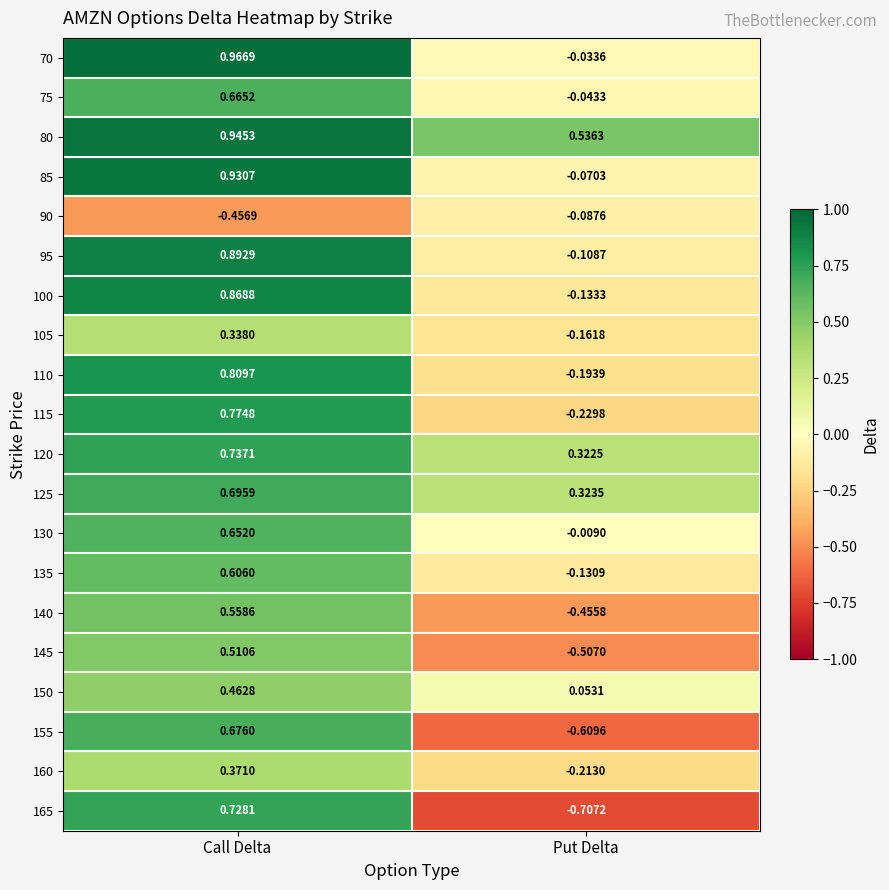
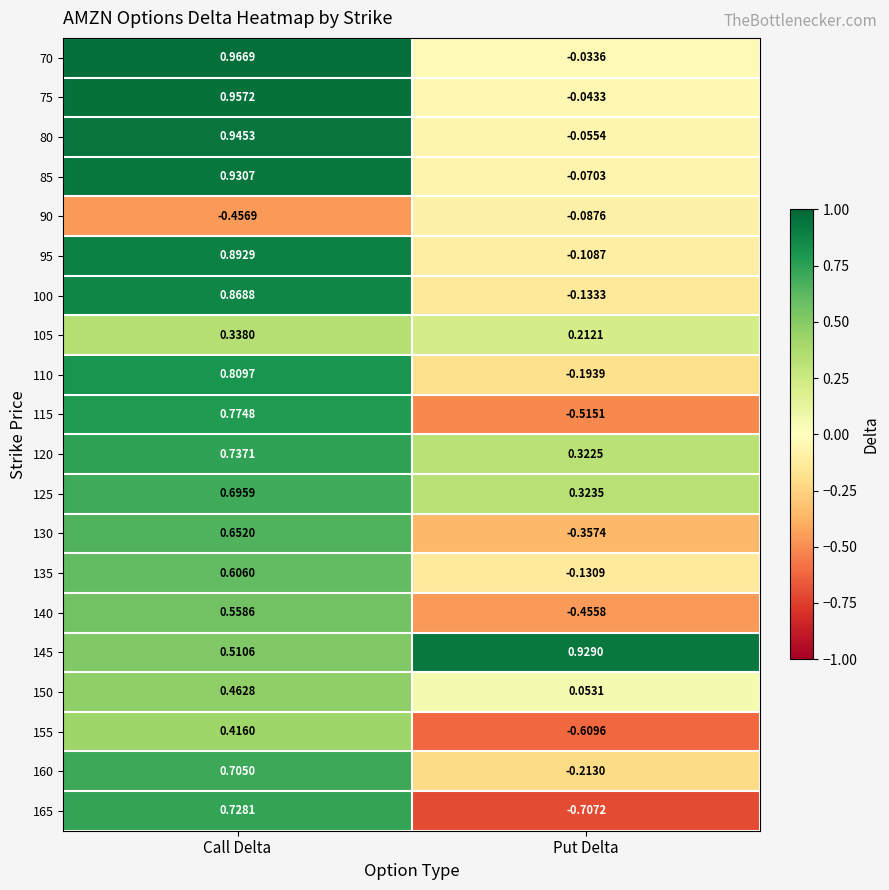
  {
    "70": {
      "Call Delta": 0.9669,
      "Put Delta": -0.0336
    },
    "75": {
-     "Call Delta": 0.6652,
+     "Call Delta": 0.9572,
      "Put Delta": -0.0433
    },
    "80": {
      "Call Delta": 0.9453,
-     "Put Delta": 0.5363
+     "Put Delta": -0.0554
    },
    "85": {
      "Call Delta": 0.9307,
      "Put Delta": -0.0703
    },
    "90": {
      "Call Delta": -0.4569,
      "Put Delta": -0.0876
    },
    "95": {
      "Call Delta": 0.8929,
      "Put Delta": -0.1087
    },
    "100": {
      "Call Delta": 0.8688,
      "Put Delta": -0.1333
    },
    "105": {
      "Call Delta": 0.3380,
-     "Put Delta": -0.1618
+     "Put Delta": 0.2121
    },
    "110": {
      "Call Delta": 0.8097,
      "Put Delta": -0.1939
    },
    "115": {
      "Call Delta": 0.7748,
-     "Put Delta": -0.2298
+     "Put Delta": -0.5151
    },
    "120": {
      "Call Delta": 0.7371,
      "Put Delta": 0.3225
    },
    "125": {
      "Call Delta": 0.6959,
      "Put Delta": 0.3235
    },
    "130": {
      "Call Delta": 0.6520,
-     "Put Delta": -0.0090
+     "Put Delta": -0.3574
    },
    "135": {
      "Call Delta": 0.6060,
      "Put Delta": -0.1309
    },
    "140": {
      "Call Delta": 0.5586,
      "Put Delta": -0.4558
    },
    "145": {
      "Call Delta": 0.5106,
-     "Put Delta": -0.5070
+     "Put Delta": 0.9290
    },
    "150": {
      "Call Delta": 0.4628,
      "Put Delta": 0.0531
    },
    "155": {
-     "Call Delta": 0.6760,
+     "Call Delta": 0.4160,
      "Put Delta": -0.6096
    },
    "160": {
-     "Call Delta": 0.3710,
+     "Call Delta": 0.7050,
      "Put Delta": -0.2130
    },
    "165": {
      "Call Delta": 0.7281,
      "Put Delta": -0.7072
    }
  }
